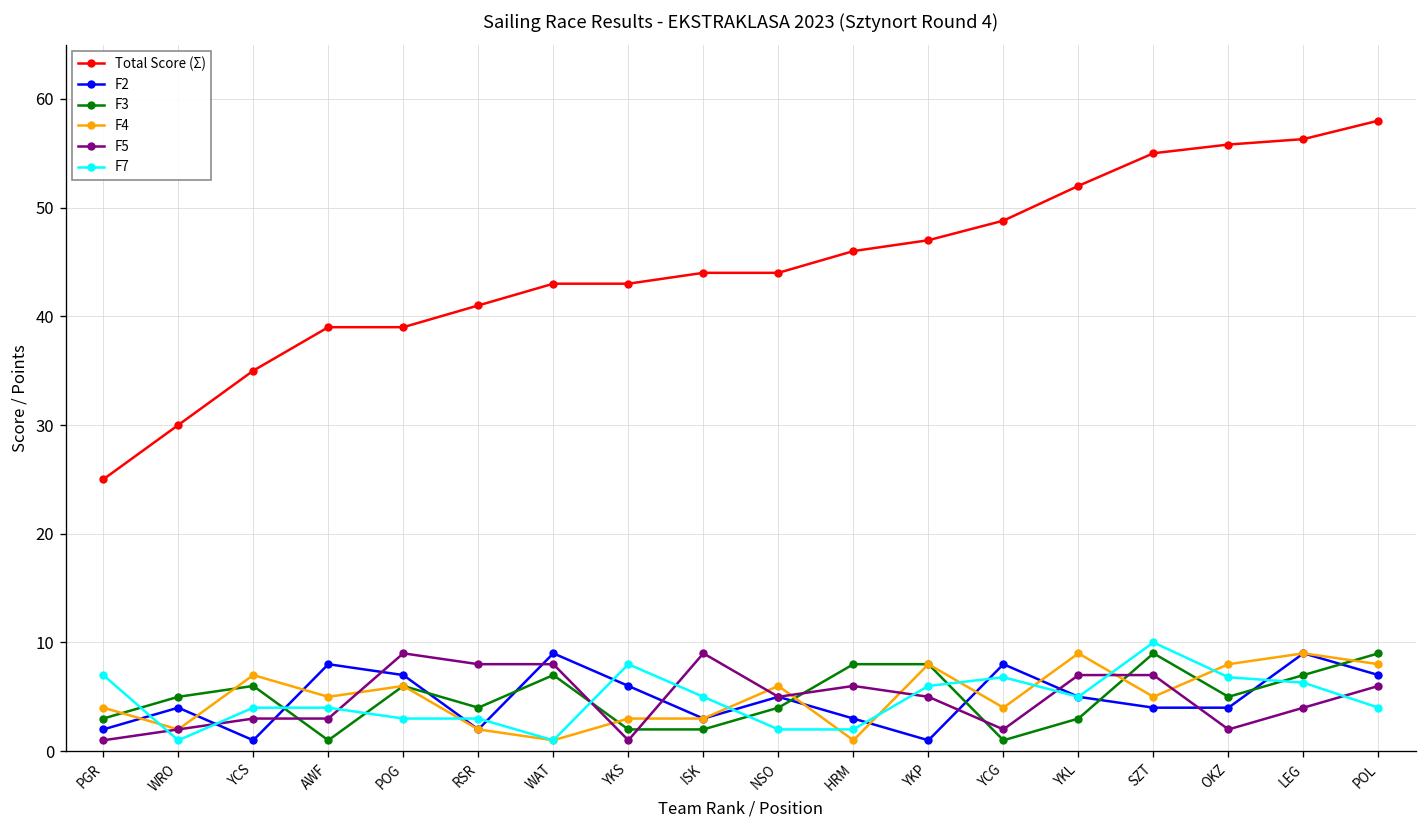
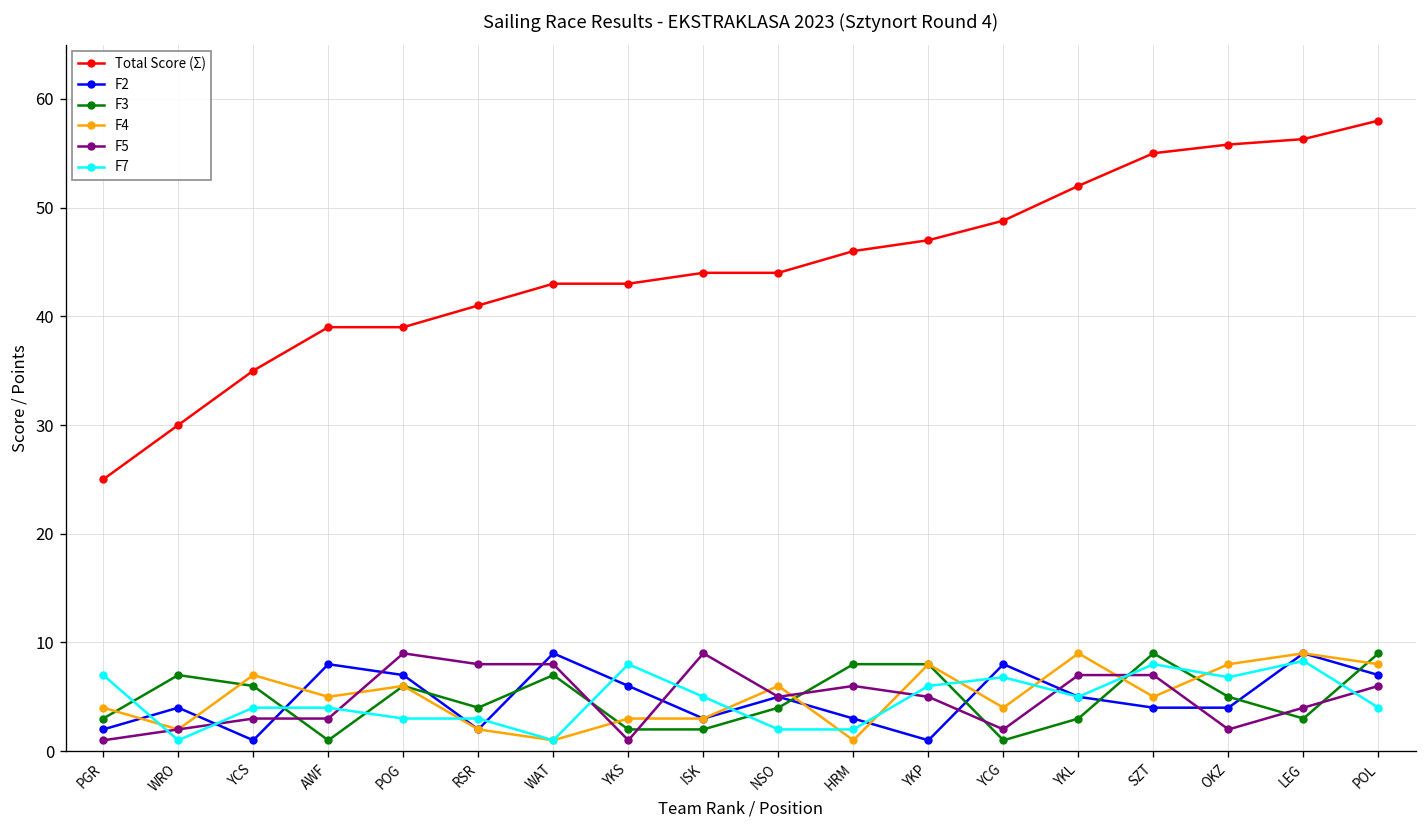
  {
    "Total Score (Σ)": {
      "PGR": 25,
      "WRO": 30,
      "YCS": 35,
      "AWF": 39,
      "POG": 39,
      "RSR": 41,
      "WAT": 43,
      "YKS": 43,
      "ISK": 44,
      "NSO": 44,
      "HRM": 46,
      "YKP": 47,
      "YCG": 49,
      "YKL": 52,
      "SZT": 55,
      "OKZ": 56,
      "LEG": 56,
      "POL": 58
    },
    "F2": {
      "PGR": 2,
      "WRO": 4,
      "YCS": 1,
      "AWF": 8,
      "POG": 7,
      "WAT": 9,
      "YKS": 6,
      "HRM": 3,
      "YKP": 1,
      "YCG": 8,
      "SZT": 4,
      "OKZ": 4,
      "POL": 7
    },
    "F3": {
      "PGR": 3,
-     "WRO": 5,
+     "WRO": 7,
      "YCS": 6,
      "AWF": 1,
      "RSR": 4,
      "WAT": 7,
      "YKS": 2,
      "ISK": 2,
      "NSO": 4,
      "HRM": 8,
      "YCG": 1,
      "YKL": 3,
      "SZT": 9,
      "OKZ": 5,
-     "LEG": 7,
+     "LEG": 3,
      "POL": 9
    },
    "F4": {
      "PGR": 4,
      "YCS": 7,
      "AWF": 5,
      "YKS": 3,
      "NSO": 6,
      "HRM": 1,
      "YCG": 4,
      "YKL": 9,
      "SZT": 5,
      "OKZ": 8,
      "POL": 8
    },
    "F5": {
      "PGR": 1,
      "YCS": 3,
      "AWF": 3,
      "POG": 9,
      "RSR": 8,
      "WAT": 8,
      "YKS": 1,
      "ISK": 9,
      "HRM": 6,
      "YKP": 5,
      "YCG": 2,
      "YKL": 7,
      "SZT": 7,
      "OKZ": 2,
      "LEG": 4,
      "POL": 6
    },
    "F7": {
      "PGR": 7,
      "WRO": 1,
      "YCS": 4,
      "AWF": 4,
      "POG": 3,
      "RSR": 3,
      "YKS": 8,
      "ISK": 5,
      "NSO": 2,
      "HRM": 2,
      "YKP": 6,
      "YCG": 7,
-     "SZT": 10,
+     "SZT": 8,
      "OKZ": 7,
-     "LEG": 6,
+     "LEG": 8,
      "POL": 4
    }
  }
